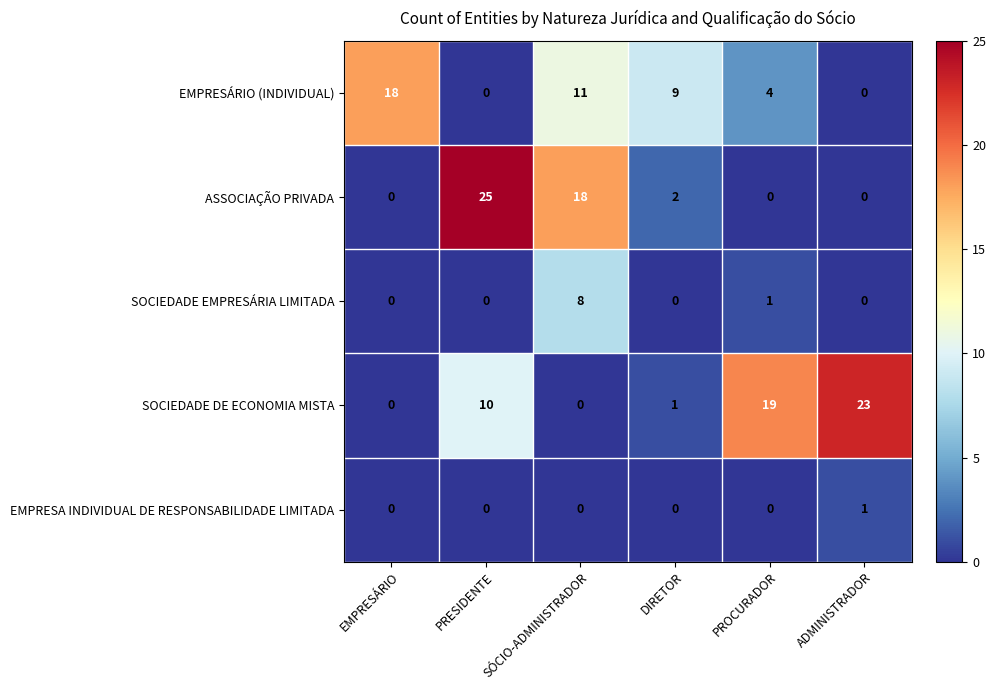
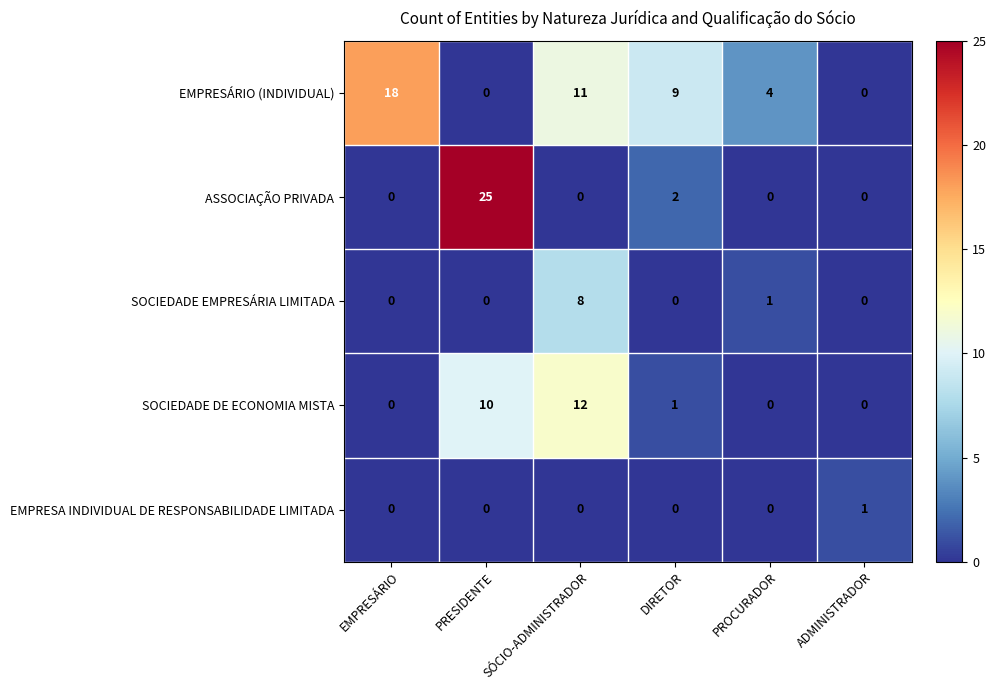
  {
    "EMPRESÁRIO (INDIVIDUAL)": {
      "EMPRESÁRIO": 18,
      "PRESIDENTE": 0,
      "SÓCIO-ADMINISTRADOR": 11,
      "DIRETOR": 9,
      "PROCURADOR": 4,
      "ADMINISTRADOR": 0
    },
    "ASSOCIAÇÃO PRIVADA": {
      "EMPRESÁRIO": 0,
      "PRESIDENTE": 25,
-     "SÓCIO-ADMINISTRADOR": 18,
+     "SÓCIO-ADMINISTRADOR": 0,
      "DIRETOR": 2,
      "PROCURADOR": 0,
      "ADMINISTRADOR": 0
    },
    "SOCIEDADE EMPRESÁRIA LIMITADA": {
      "EMPRESÁRIO": 0,
      "PRESIDENTE": 0,
      "SÓCIO-ADMINISTRADOR": 8,
      "DIRETOR": 0,
      "PROCURADOR": 1,
      "ADMINISTRADOR": 0
    },
    "SOCIEDADE DE ECONOMIA MISTA": {
      "EMPRESÁRIO": 0,
      "PRESIDENTE": 10,
-     "SÓCIO-ADMINISTRADOR": 0,
+     "SÓCIO-ADMINISTRADOR": 12,
      "DIRETOR": 1,
-     "PROCURADOR": 19,
-     "ADMINISTRADOR": 23
+     "PROCURADOR": 0,
+     "ADMINISTRADOR": 0
    },
    "EMPRESA INDIVIDUAL DE RESPONSABILIDADE LIMITADA": {
      "EMPRESÁRIO": 0,
      "PRESIDENTE": 0,
      "SÓCIO-ADMINISTRADOR": 0,
      "DIRETOR": 0,
      "PROCURADOR": 0,
      "ADMINISTRADOR": 1
    }
  }
